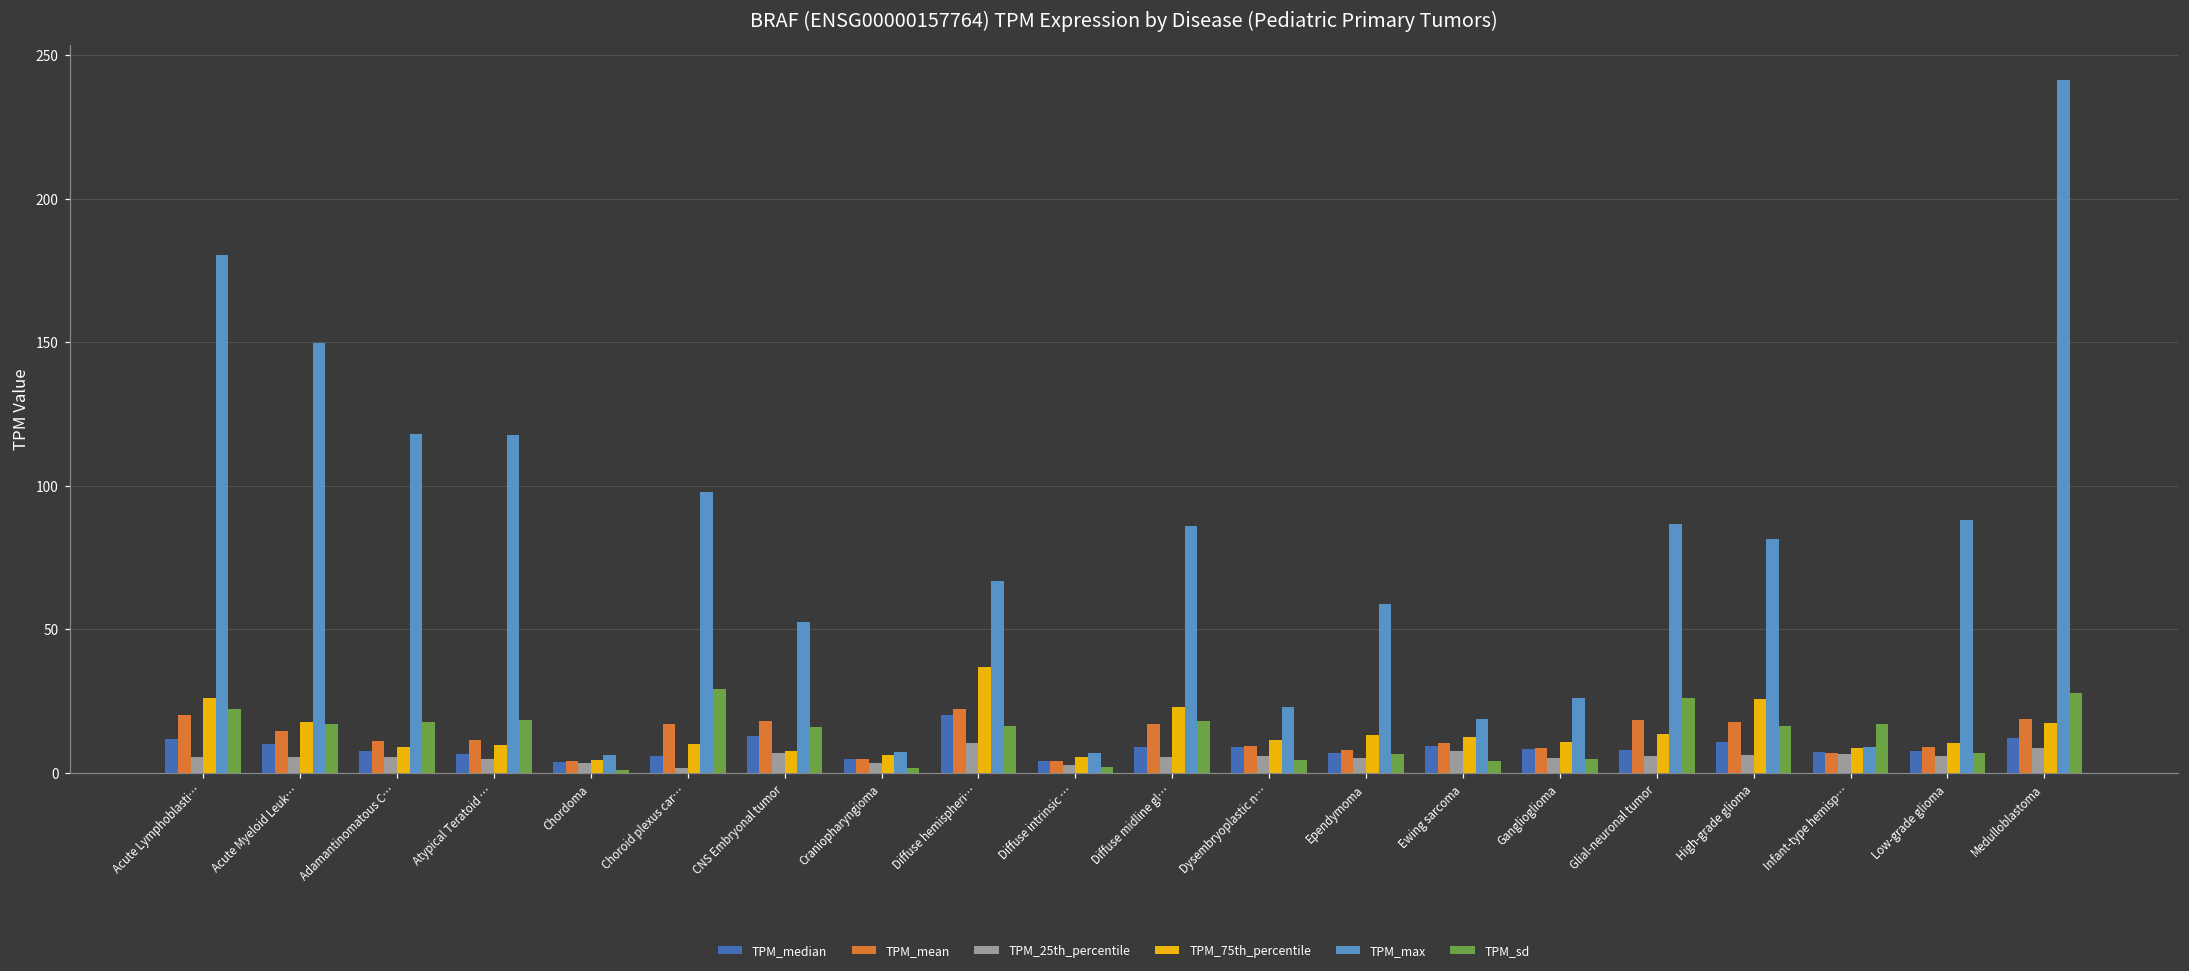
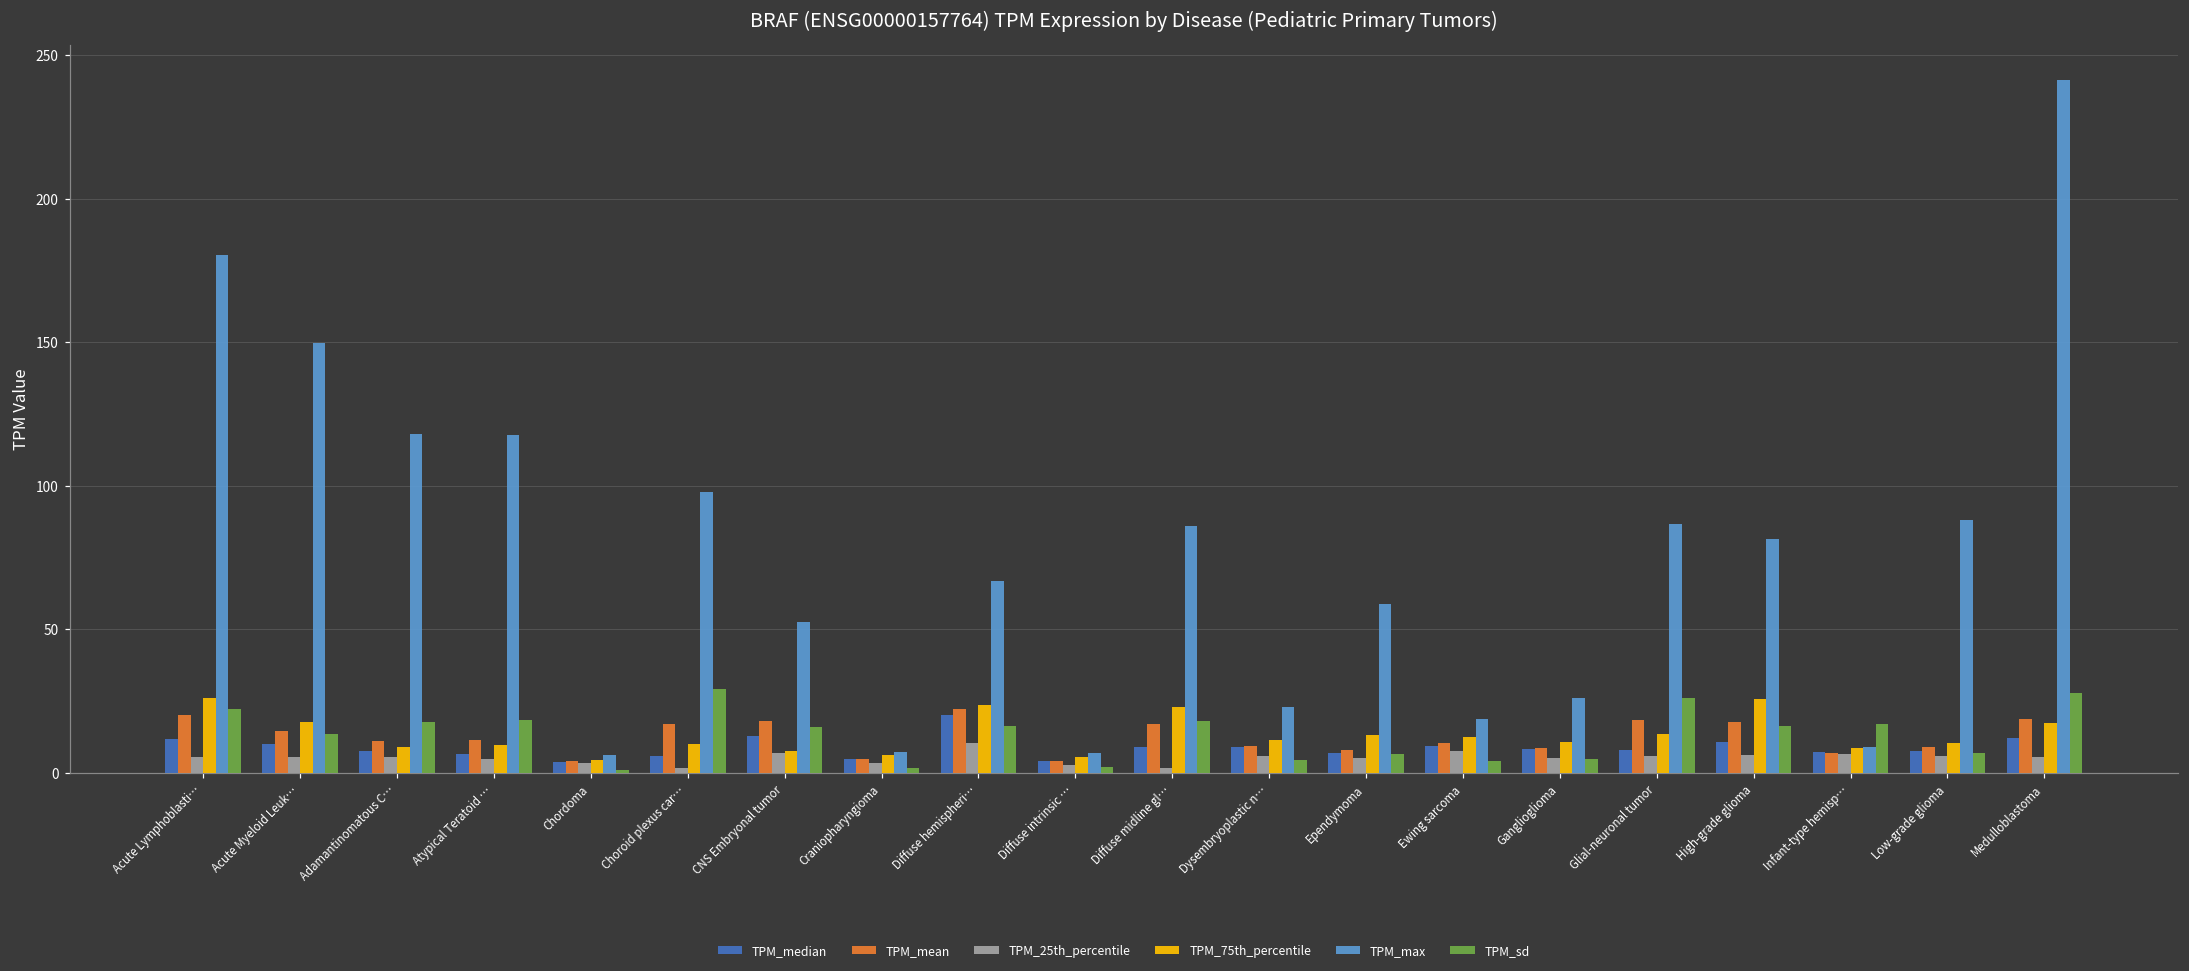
  {
    "TPM_mean": {
      "Acute Lymphoblasti…": 20,
      "Acute Myeloid Leuk…": 14,
      "Adamantinomatous C…": 11,
      "Atypical Teratoid …": 12,
      "Chordoma": 4,
      "Choroid plexus car…": 17,
      "CNS Embryonal tumor": 18,
      "Craniopharyngioma": 5,
      "Diffuse hemispheri…": 22,
      "Diffuse intrinsic …": 4,
      "Diffuse midline gl…": 17,
      "Dysembryoplastic n…": 9,
      "Ependymoma": 8,
      "Ewing sarcoma": 10,
      "Ganglioglioma": 9,
      "Glial-neuronal tumor": 19,
      "High-grade glioma": 18,
      "Infant-type hemisp…": 7,
      "Low-grade glioma": 9,
      "Medulloblastoma": 19
    },
    "TPM_25th_percentile": {
      "Acute Lymphoblasti…": 5,
      "Acute Myeloid Leuk…": 5,
      "Adamantinomatous C…": 6,
      "Atypical Teratoid …": 5,
      "Chordoma": 3,
      "Choroid plexus car…": 2,
      "CNS Embryonal tumor": 7,
      "Craniopharyngioma": 4,
      "Diffuse hemispheri…": 11,
      "Diffuse intrinsic …": 3,
-     "Diffuse midline gl…": 6,
+     "Diffuse midline gl…": 2,
      "Dysembryoplastic n…": 6,
      "Ependymoma": 5,
      "Ewing sarcoma": 8,
      "Ganglioglioma": 5,
      "Glial-neuronal tumor": 6,
      "High-grade glioma": 6,
      "Infant-type hemisp…": 7,
      "Low-grade glioma": 6,
-     "Medulloblastoma": 9
+     "Medulloblastoma": 6
    },
    "TPM_75th_percentile": {
      "Acute Lymphoblasti…": 26,
      "Acute Myeloid Leuk…": 18,
      "Adamantinomatous C…": 9,
      "Atypical Teratoid …": 10,
      "Chordoma": 5,
      "Choroid plexus car…": 10,
      "CNS Embryonal tumor": 8,
      "Craniopharyngioma": 6,
-     "Diffuse hemispheri…": 37,
+     "Diffuse hemispheri…": 24,
      "Diffuse intrinsic …": 5,
      "Diffuse midline gl…": 23,
      "Dysembryoplastic n…": 11,
      "Ependymoma": 13,
      "Ewing sarcoma": 13,
      "Ganglioglioma": 11,
      "Glial-neuronal tumor": 14,
      "High-grade glioma": 26,
      "Infant-type hemisp…": 9,
      "Low-grade glioma": 10,
      "Medulloblastoma": 18
    },
    "TPM_sd": {
      "Acute Lymphoblasti…": 22,
-     "Acute Myeloid Leuk…": 17,
+     "Acute Myeloid Leuk…": 14,
      "Adamantinomatous C…": 18,
      "Atypical Teratoid …": 18,
      "Chordoma": 1,
      "Choroid plexus car…": 29,
      "CNS Embryonal tumor": 16,
      "Craniopharyngioma": 2,
      "Diffuse hemispheri…": 16,
      "Diffuse intrinsic …": 2,
      "Diffuse midline gl…": 18,
      "Dysembryoplastic n…": 5,
      "Ependymoma": 7,
      "Ewing sarcoma": 4,
      "Ganglioglioma": 5,
      "Glial-neuronal tumor": 26,
      "High-grade glioma": 16,
      "Infant-type hemisp…": 17,
      "Low-grade glioma": 7,
      "Medulloblastoma": 28
    }
  }
